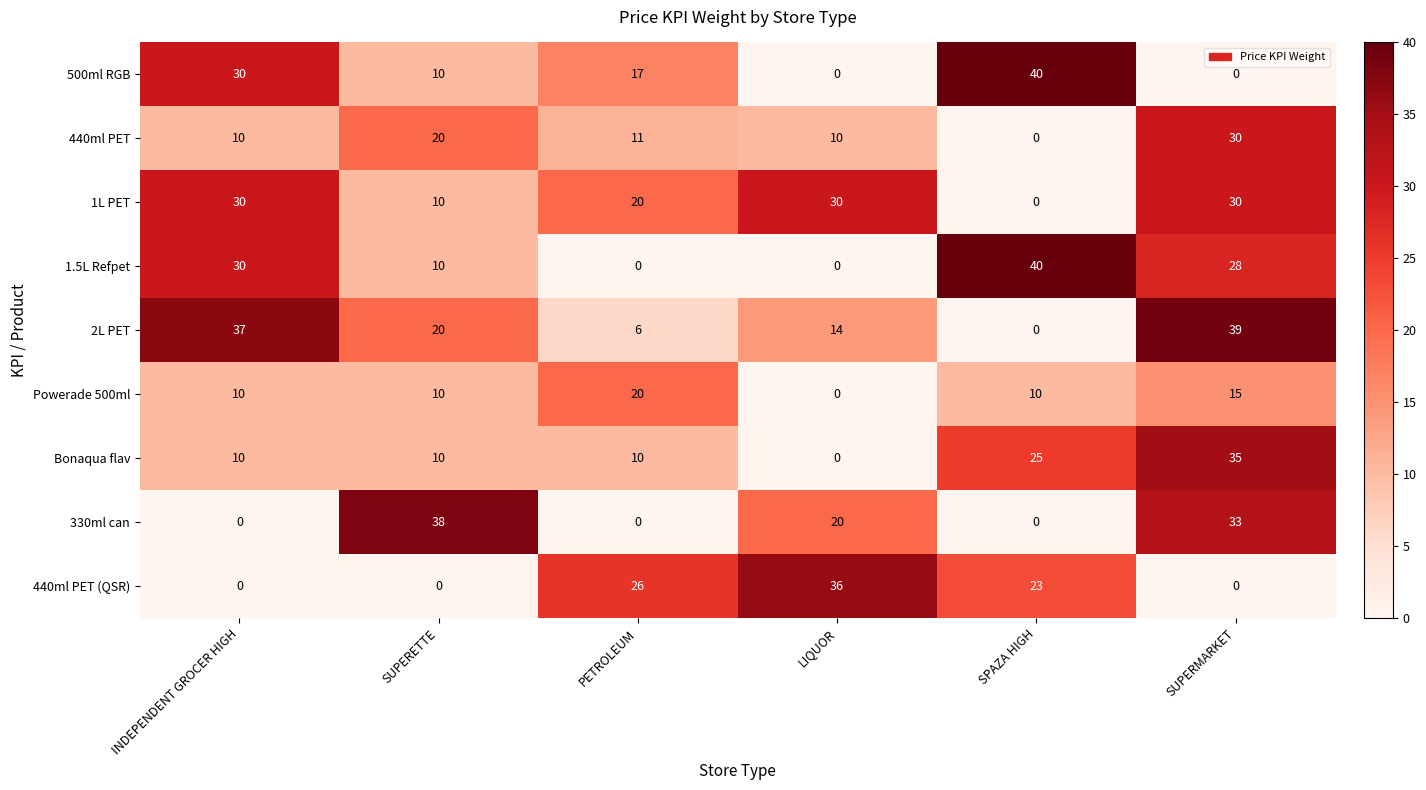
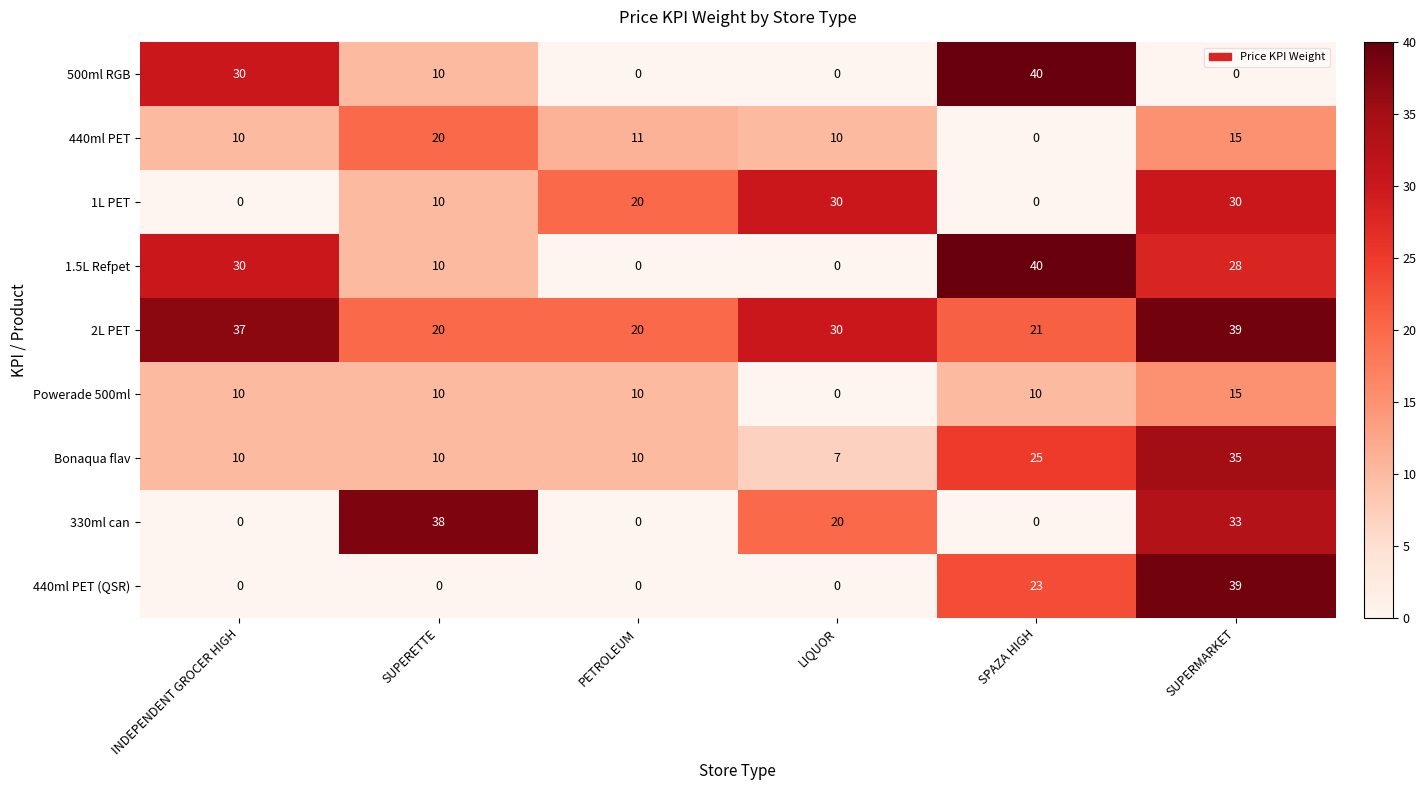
  {
    "500ml RGB": {
      "INDEPENDENT GROCER HIGH": 30,
      "SUPERETTE": 10,
-     "PETROLEUM": 17,
+     "PETROLEUM": 0,
      "LIQUOR": 0,
      "SPAZA HIGH": 40,
      "SUPERMARKET": 0
    },
    "440ml PET": {
      "INDEPENDENT GROCER HIGH": 10,
      "SUPERETTE": 20,
      "PETROLEUM": 11,
      "LIQUOR": 10,
      "SPAZA HIGH": 0,
-     "SUPERMARKET": 30
+     "SUPERMARKET": 15
    },
    "1L PET": {
-     "INDEPENDENT GROCER HIGH": 30,
+     "INDEPENDENT GROCER HIGH": 0,
      "SUPERETTE": 10,
      "PETROLEUM": 20,
      "LIQUOR": 30,
      "SPAZA HIGH": 0,
      "SUPERMARKET": 30
    },
    "1.5L Refpet": {
      "INDEPENDENT GROCER HIGH": 30,
      "SUPERETTE": 10,
      "PETROLEUM": 0,
      "LIQUOR": 0,
      "SPAZA HIGH": 40,
      "SUPERMARKET": 28
    },
    "2L PET": {
      "INDEPENDENT GROCER HIGH": 37,
      "SUPERETTE": 20,
-     "PETROLEUM": 6,
-     "LIQUOR": 14,
-     "SPAZA HIGH": 0,
+     "PETROLEUM": 20,
+     "LIQUOR": 30,
+     "SPAZA HIGH": 21,
      "SUPERMARKET": 39
    },
    "Powerade 500ml": {
      "INDEPENDENT GROCER HIGH": 10,
      "SUPERETTE": 10,
-     "PETROLEUM": 20,
+     "PETROLEUM": 10,
      "LIQUOR": 0,
      "SPAZA HIGH": 10,
      "SUPERMARKET": 15
    },
    "Bonaqua flav": {
      "INDEPENDENT GROCER HIGH": 10,
      "SUPERETTE": 10,
      "PETROLEUM": 10,
-     "LIQUOR": 0,
+     "LIQUOR": 7,
      "SPAZA HIGH": 25,
      "SUPERMARKET": 35
    },
    "330ml can": {
      "INDEPENDENT GROCER HIGH": 0,
      "SUPERETTE": 38,
      "PETROLEUM": 0,
      "LIQUOR": 20,
      "SPAZA HIGH": 0,
      "SUPERMARKET": 33
    },
    "440ml PET (QSR)": {
      "INDEPENDENT GROCER HIGH": 0,
      "SUPERETTE": 0,
-     "PETROLEUM": 26,
-     "LIQUOR": 36,
+     "PETROLEUM": 0,
+     "LIQUOR": 0,
      "SPAZA HIGH": 23,
-     "SUPERMARKET": 0
+     "SUPERMARKET": 39
    }
  }
